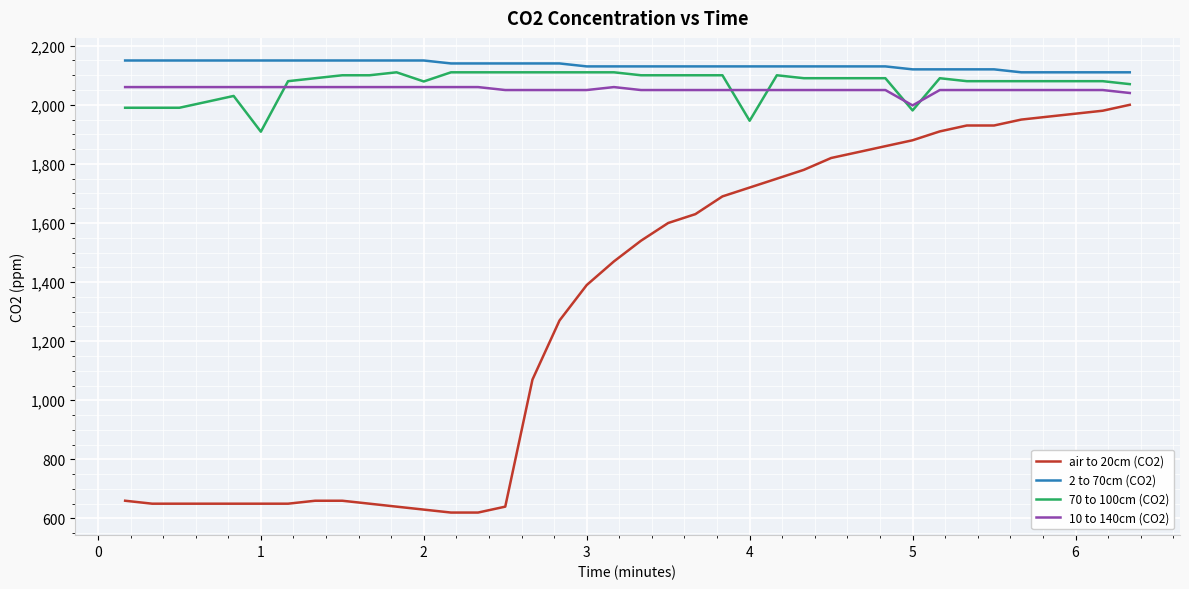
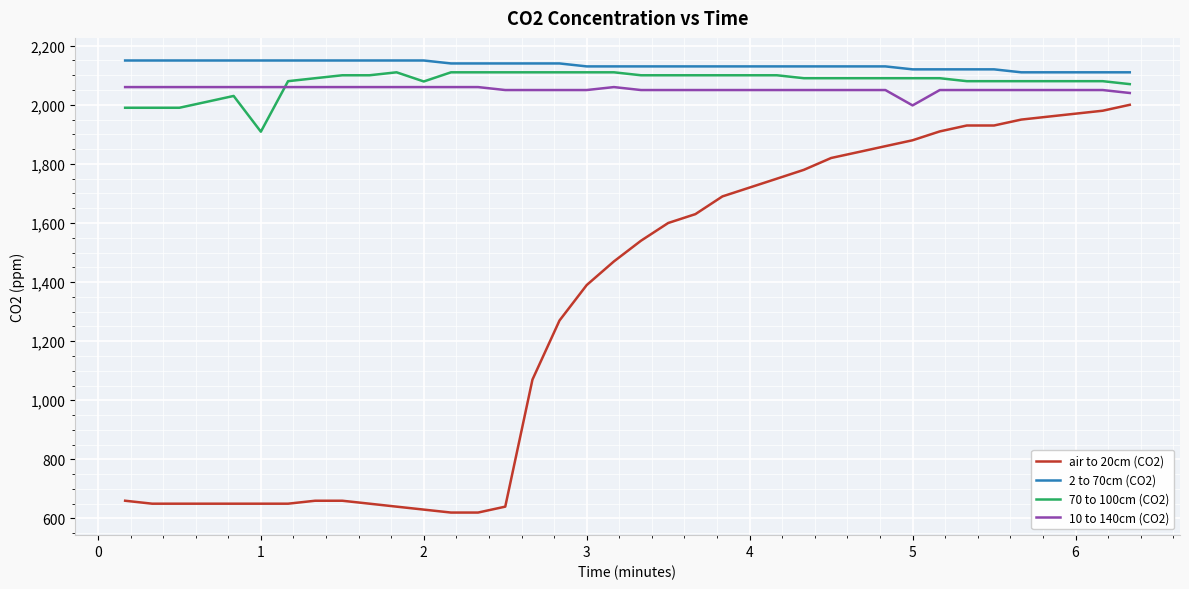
  {
    "air to 20cm (CO2)": {
      "1": "650",
      "2": "630",
      "3": "1,390",
      "4": "1,720",
      "5": "1,880",
      "6": "1,970"
    },
    "2 to 70cm (CO2)": {
      "1": "2,150",
      "2": "2,150",
      "3": "2,130",
      "4": "2,130",
      "5": "2,120",
      "6": "2,110"
    },
    "70 to 100cm (CO2)": {
      "1": "1,910",
      "2": "2,080",
      "3": "2,110",
-     "4": "1,950",
-     "5": "1,980",
+     "4": "2,100",
+     "5": "2,090",
      "6": "2,080"
    },
    "10 to 140cm (CO2)": {
      "1": "2,060",
      "2": "2,060",
      "3": "2,050",
      "4": "2,050",
      "5": "2,000",
      "6": "2,050"
    }
  }
